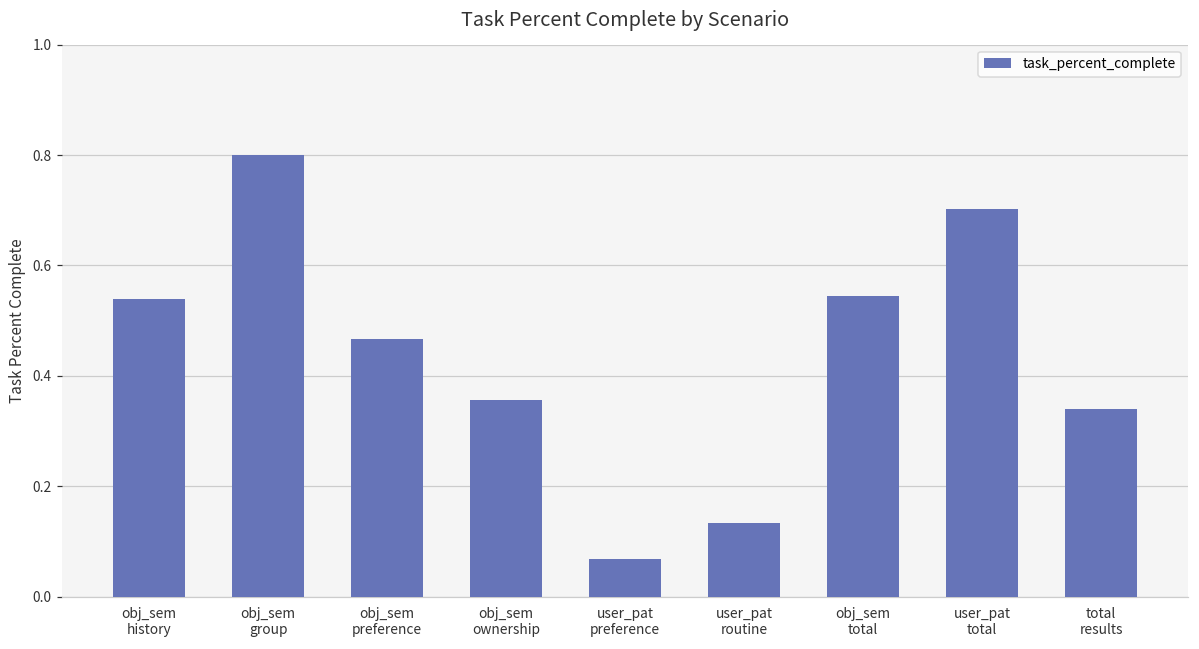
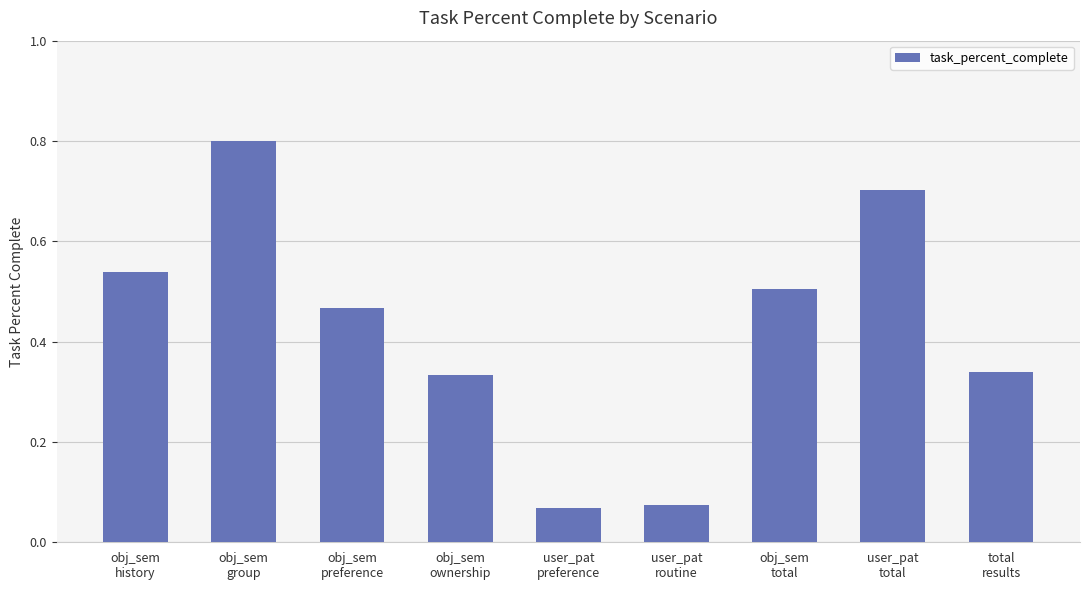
  {
    "obj_sem history": 0.54,
    "obj_sem group": 0.80,
    "obj_sem preference": 0.47,
-   "obj_sem ownership": 0.36,
+   "obj_sem ownership": 0.33,
    "user_pat preference": 0.07,
-   "user_pat routine": 0.13,
-   "obj_sem total": 0.55,
+   "user_pat routine": 0.07,
+   "obj_sem total": 0.50,
    "user_pat total": 0.70,
    "total results": 0.34
  }
